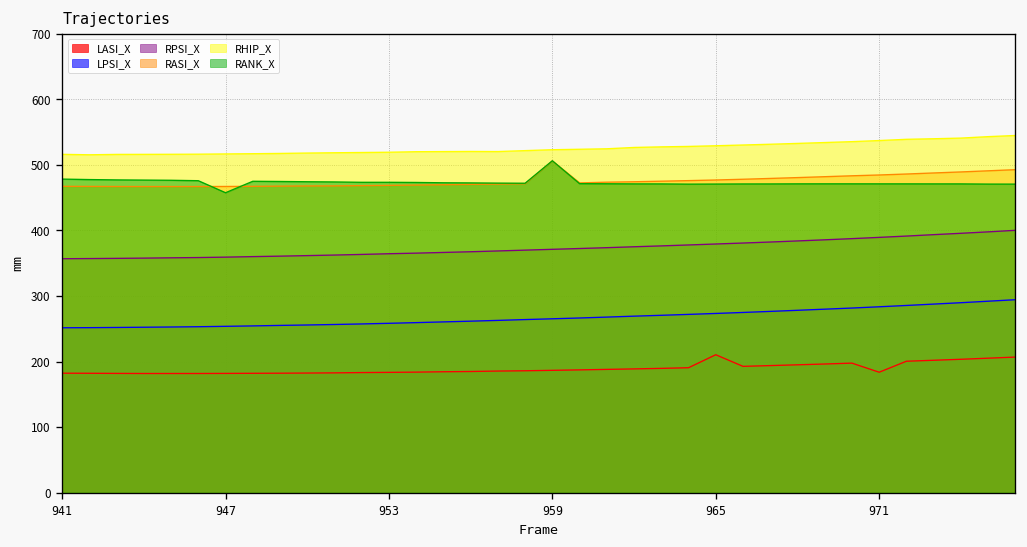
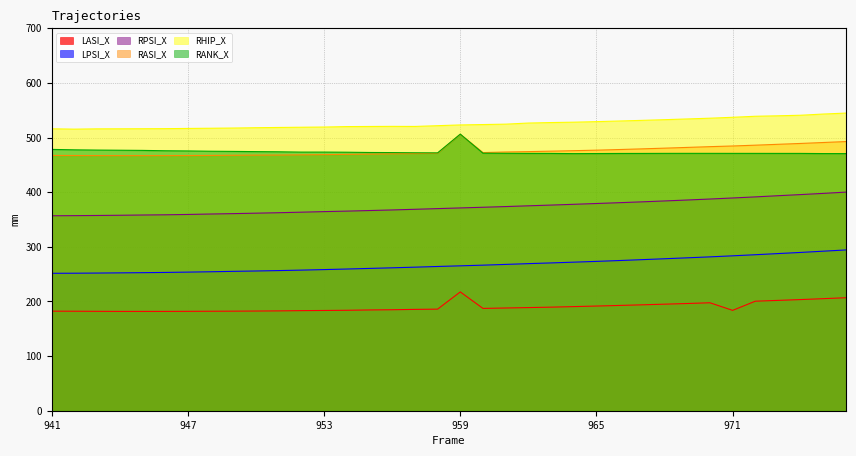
  {
    "LASI_X": {
      "941": 180,
      "947": 180,
      "953": 180,
-     "959": 190,
-     "965": 210,
+     "959": 220,
+     "965": 190,
      "971": 180
    },
    "LPSI_X": {
      "941": 250,
      "947": 250,
      "953": 260,
      "959": 270,
      "965": 270,
      "971": 280
    },
    "RPSI_X": {
      "941": 360,
      "947": 360,
      "953": 360,
      "959": 370,
      "965": 380,
      "971": 390
    },
    "RASI_X": {
      "941": 470,
      "947": 470,
      "965": 480,
      "971": 480
    },
    "RHIP_X": {
      "941": 520,
      "947": 520,
      "953": 520,
      "959": 520,
      "965": 530,
      "971": 540
    },
    "RANK_X": {
      "941": 480,
-     "947": 460,
+     "947": 480,
      "965": 470,
      "971": 470
    }
  }
